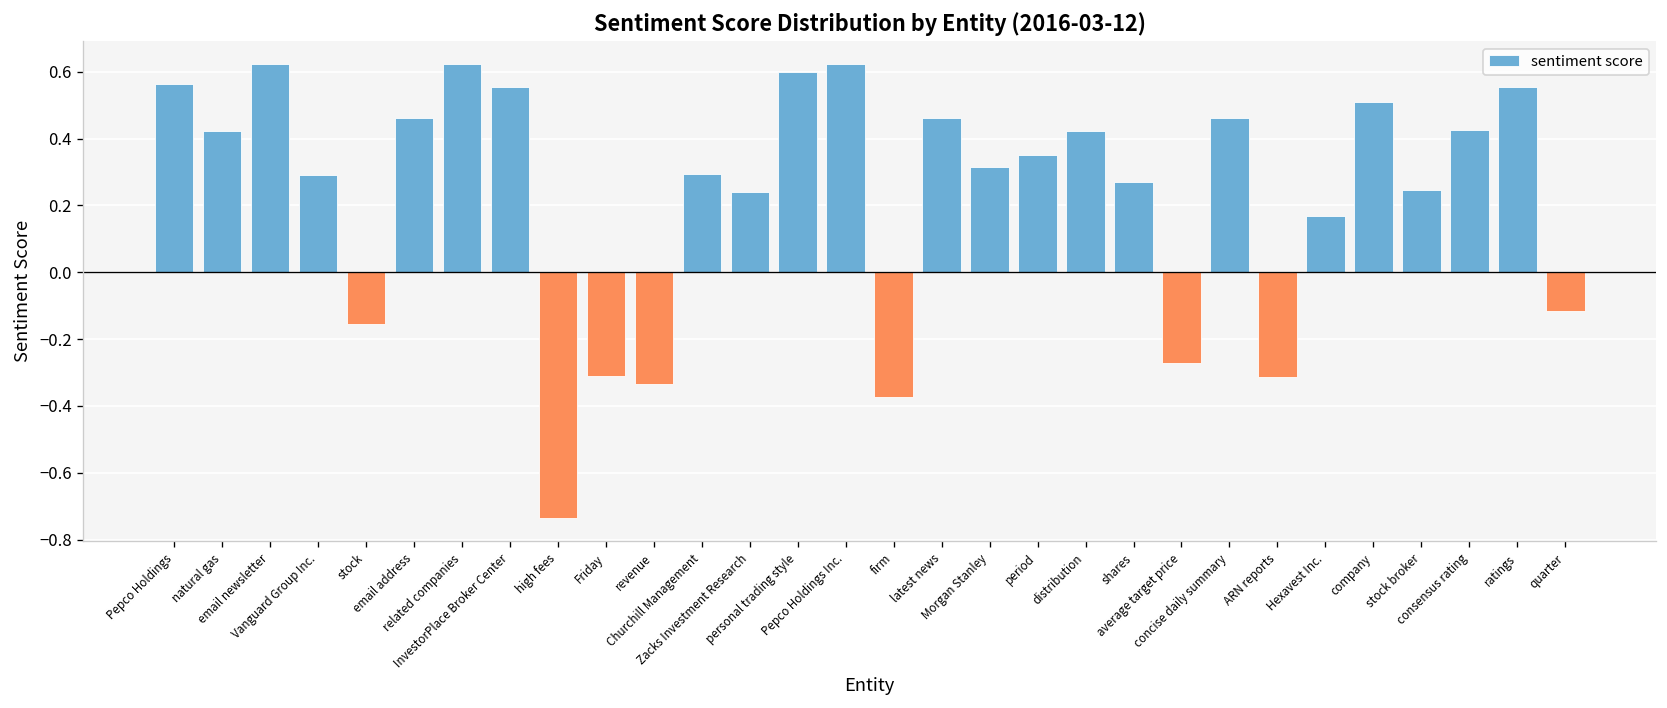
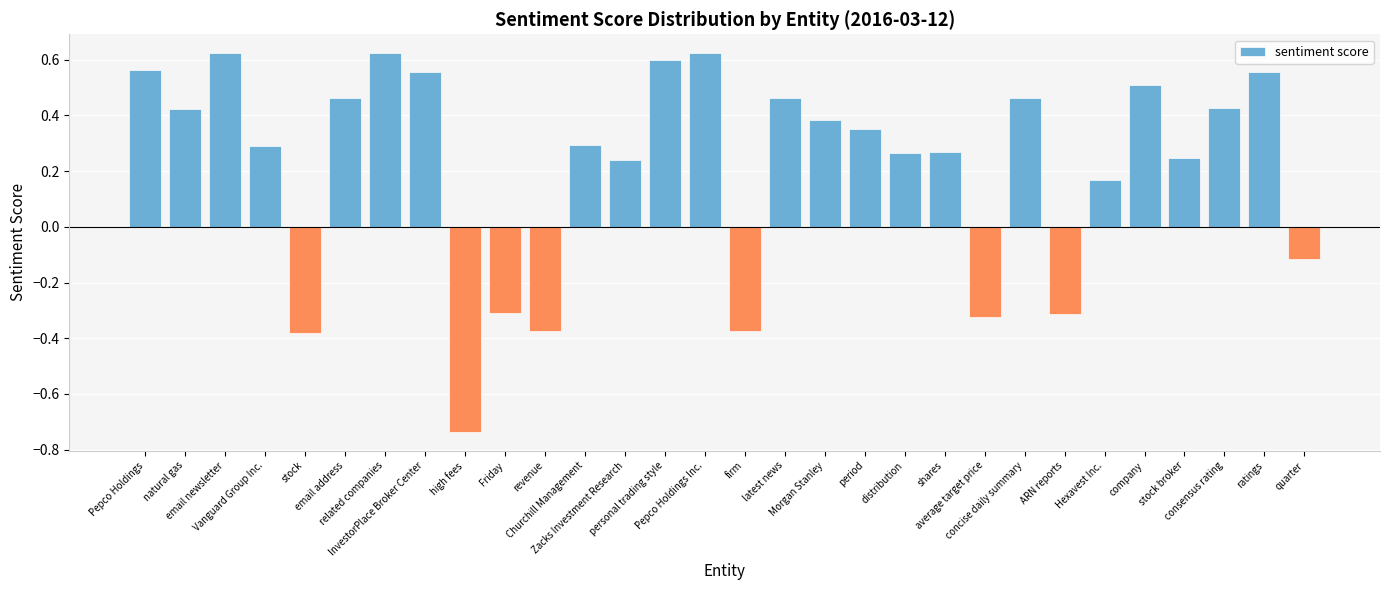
  {
    "Pepco Holdings": 0.56,
    "natural gas": 0.42,
    "email newsletter": 0.62,
    "Vanguard Group Inc.": 0.29,
-   "stock": -0.15,
+   "stock": -0.38,
    "email address": 0.46,
    "related companies": 0.62,
    "InvestorPlace Broker Center": 0.56,
    "high fees": -0.74,
    "Friday": -0.31,
-   "revenue": -0.33,
+   "revenue": -0.37,
    "Churchill Management": 0.29,
    "Zacks Investment Research": 0.24,
    "personal trading style": 0.60,
    "Pepco Holdings Inc.": 0.62,
    "firm": -0.37,
    "latest news": 0.46,
-   "Morgan Stanley": 0.31,
+   "Morgan Stanley": 0.38,
    "period": 0.35,
-   "distribution": 0.42,
+   "distribution": 0.26,
    "shares": 0.27,
-   "average target price": -0.27,
+   "average target price": -0.32,
    "concise daily summary": 0.46,
    "ARN reports": -0.31,
    "Hexavest Inc.": 0.17,
    "company": 0.51,
    "stock broker": 0.25,
    "consensus rating": 0.43,
    "ratings": 0.55,
    "quarter": -0.12
  }
